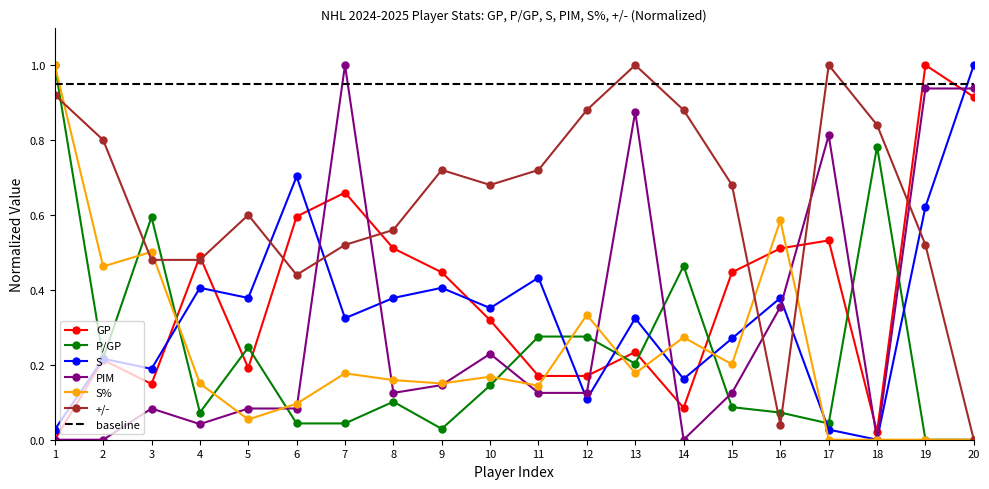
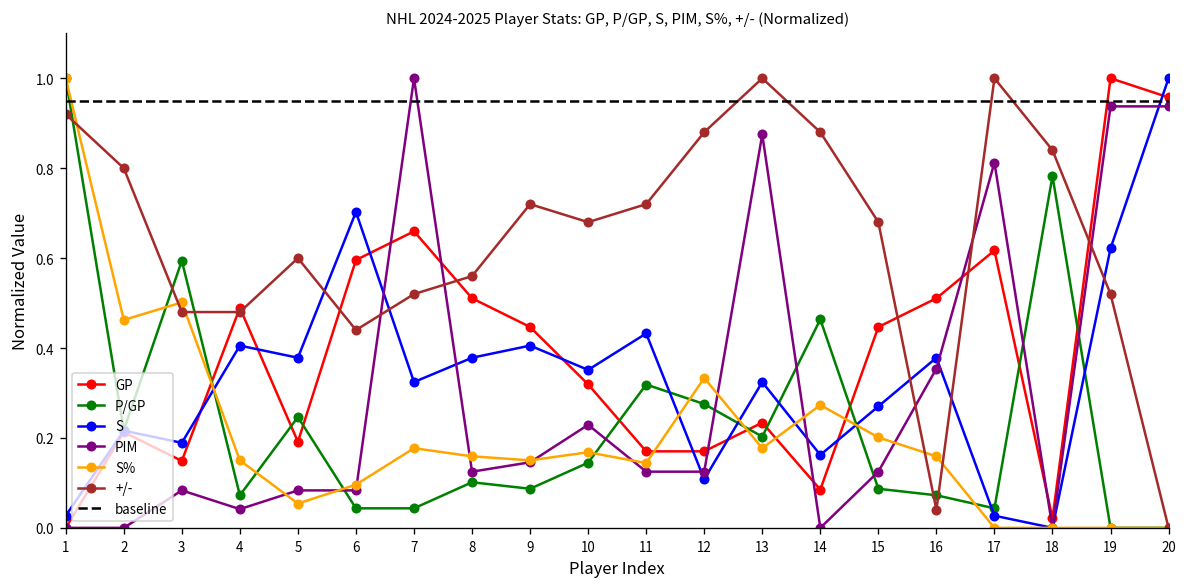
  {
    "GP": {
      "3": 0.15,
      "4": 0.49,
      "5": 0.19,
      "6": 0.60,
      "7": 0.66,
      "8": 0.51,
      "9": 0.45,
      "10": 0.32,
      "11": 0.17,
      "12": 0.17,
      "13": 0.23,
      "14": 0.09,
      "15": 0.45,
      "16": 0.51,
-     "17": 0.53,
+     "17": 0.62,
      "18": 0.02,
      "19": 1.00,
-     "20": 0.91
+     "20": 0.96
    },
    "P/GP": {
      "3": 0.59,
      "4": 0.07,
      "5": 0.25,
      "6": 0.04,
      "7": 0.04,
      "8": 0.10,
-     "9": 0.03,
+     "9": 0.09,
      "10": 0.14,
-     "11": 0.28,
+     "11": 0.32,
      "12": 0.28,
      "13": 0.20,
      "14": 0.46,
      "15": 0.09,
      "16": 0.07,
      "17": 0.04,
      "18": 0.78
    },
    "S": {
      "1": 0.03,
      "3": 0.19,
      "4": 0.41,
      "5": 0.38,
      "6": 0.70,
      "7": 0.32,
      "8": 0.38,
      "9": 0.41,
      "10": 0.35,
      "11": 0.43,
      "12": 0.11,
      "13": 0.32,
      "14": 0.16,
      "15": 0.27,
      "16": 0.38,
      "17": 0.03,
      "19": 0.62,
      "20": 1.00
    },
    "PIM": {
      "2": 0.00,
      "3": 0.08,
      "4": 0.04,
      "5": 0.08,
      "6": 0.08,
      "7": 1.00,
      "8": 0.13,
      "10": 0.23,
      "11": 0.13,
      "12": 0.13,
      "13": 0.88,
      "14": 0.00,
      "15": 0.13,
      "16": 0.35,
      "17": 0.81,
      "19": 0.94,
      "20": 0.94
    },
    "S%": {
      "2": 0.46,
      "3": 0.50,
      "4": 0.15,
      "5": 0.05,
      "6": 0.10,
      "7": 0.18,
      "8": 0.16,
      "10": 0.17,
      "11": 0.14,
      "12": 0.33,
      "13": 0.18,
      "14": 0.27,
      "15": 0.20,
-     "16": 0.59,
+     "16": 0.16,
      "17": 0.00
    },
    "+/-": {
      "1": 0.92,
      "2": 0.80,
      "3": 0.48,
      "4": 0.48,
      "5": 0.60,
      "6": 0.44,
      "7": 0.52,
      "8": 0.56,
      "9": 0.72,
      "10": 0.68,
      "11": 0.72,
      "12": 0.88,
      "13": 1.00,
      "14": 0.88,
      "15": 0.68,
      "16": 0.04,
      "17": 1.00,
      "18": 0.84,
      "19": 0.52
    }
  }
